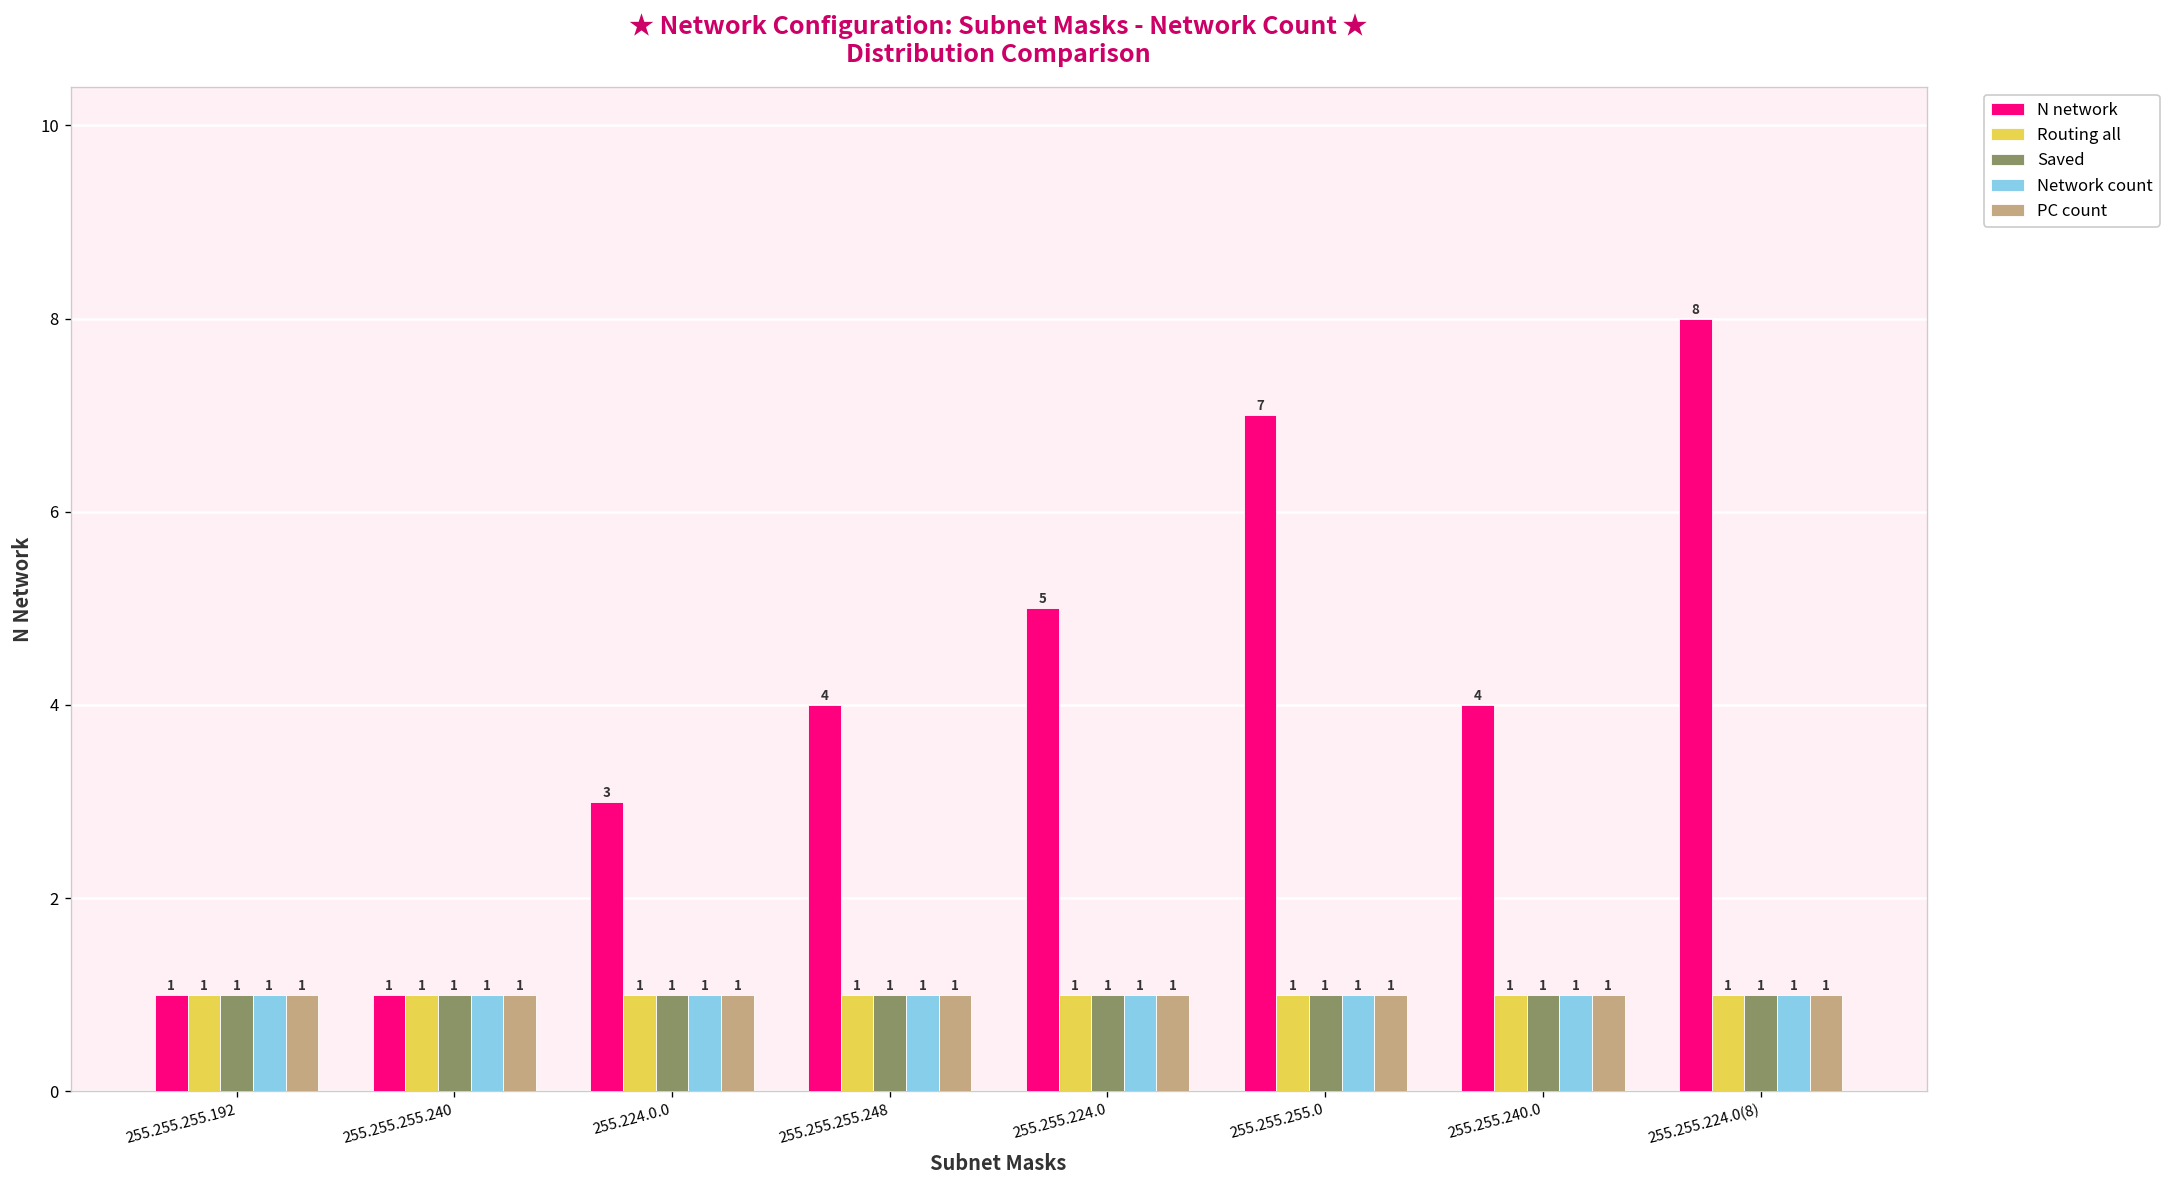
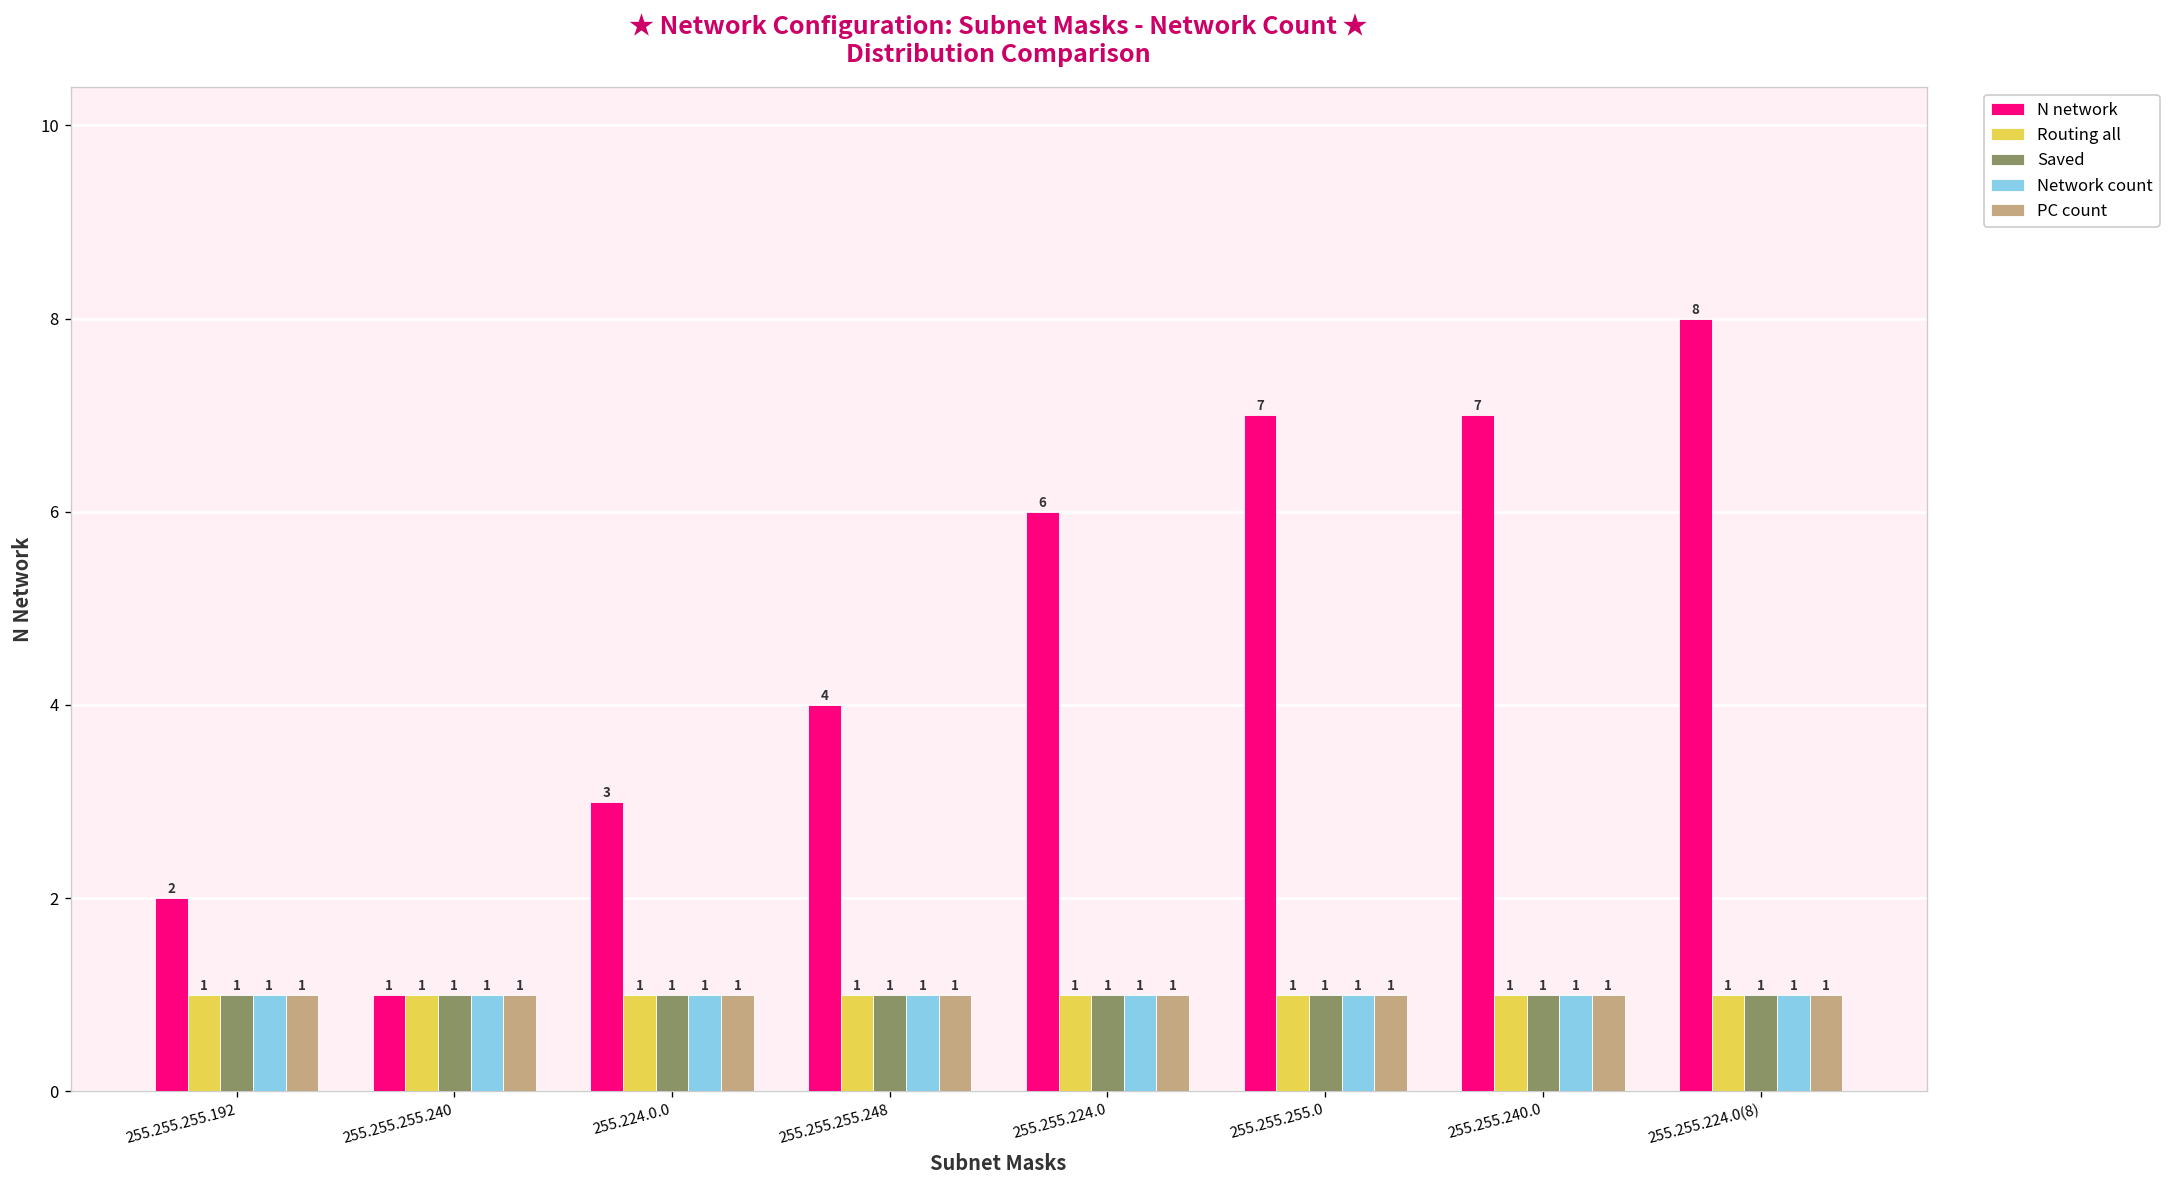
  {
    "N network": {
-     "255.255.255.192": 1,
+     "255.255.255.192": 2,
      "255.255.255.240": 1,
      "255.224.0.0": 3,
      "255.255.255.248": 4,
-     "255.255.224.0": 5,
+     "255.255.224.0": 6,
      "255.255.255.0": 7,
-     "255.255.240.0": 4,
+     "255.255.240.0": 7,
      "255.255.224.0(8)": 8
    },
    "Routing all": {
      "255.255.255.192": 1,
      "255.255.255.240": 1,
      "255.224.0.0": 1,
      "255.255.255.248": 1,
      "255.255.224.0": 1,
      "255.255.255.0": 1,
      "255.255.240.0": 1,
      "255.255.224.0(8)": 1
    },
    "Saved": {
      "255.255.255.192": 1,
      "255.255.255.240": 1,
      "255.224.0.0": 1,
      "255.255.255.248": 1,
      "255.255.224.0": 1,
      "255.255.255.0": 1,
      "255.255.240.0": 1,
      "255.255.224.0(8)": 1
    },
    "Network count": {
      "255.255.255.192": 1,
      "255.255.255.240": 1,
      "255.224.0.0": 1,
      "255.255.255.248": 1,
      "255.255.224.0": 1,
      "255.255.255.0": 1,
      "255.255.240.0": 1,
      "255.255.224.0(8)": 1
    },
    "PC count": {
      "255.255.255.192": 1,
      "255.255.255.240": 1,
      "255.224.0.0": 1,
      "255.255.255.248": 1,
      "255.255.224.0": 1,
      "255.255.255.0": 1,
      "255.255.240.0": 1,
      "255.255.224.0(8)": 1
    }
  }
